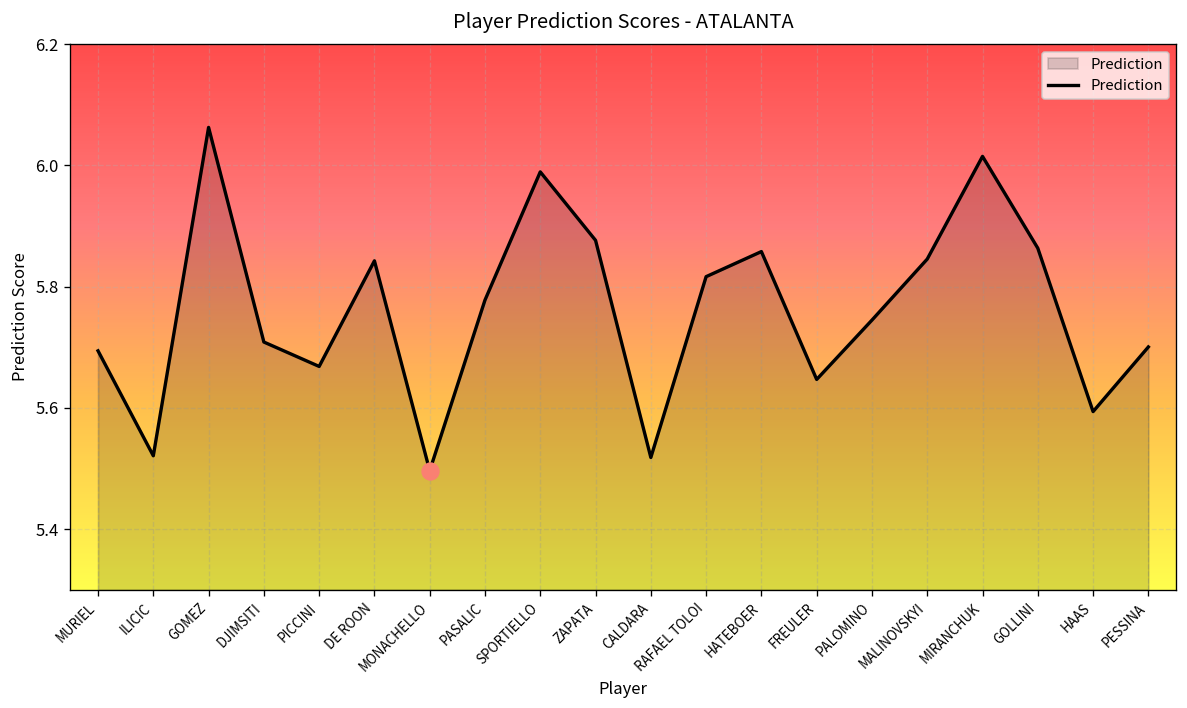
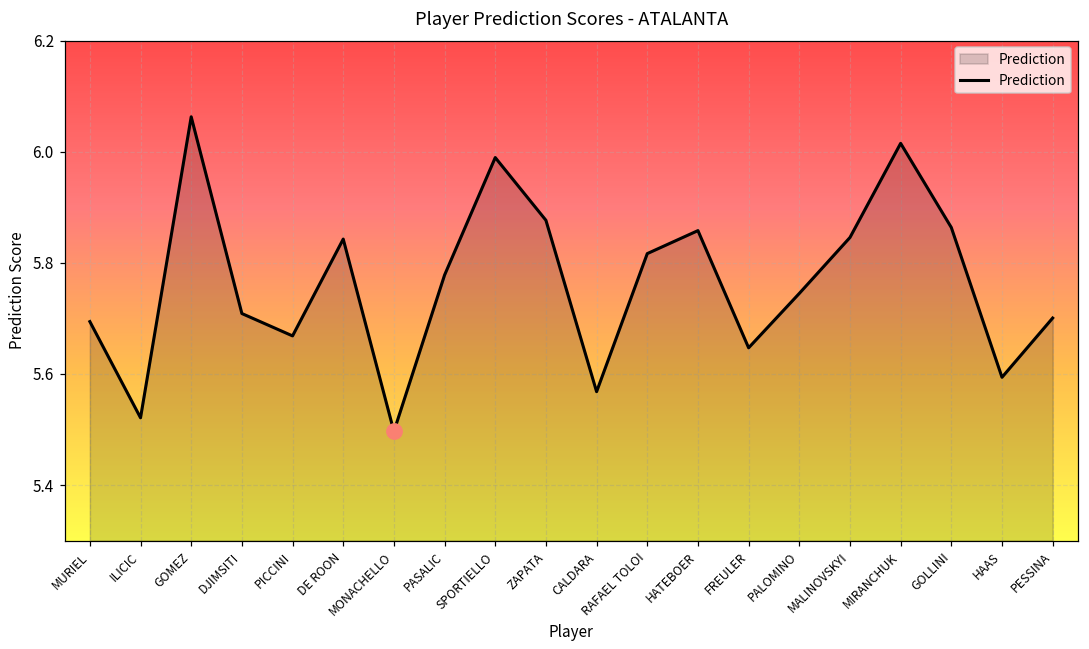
  {
    "Prediction": {
      "MURIEL": 5.69,
      "ILICIC": 5.52,
      "GOMEZ": 6.06,
      "DJIMSITI": 5.71,
      "PICCINI": 5.67,
      "DE ROON": 5.84,
      "PASALIC": 5.78,
      "SPORTIELLO": 5.99,
      "ZAPATA": 5.88,
-     "CALDARA": 5.52,
+     "CALDARA": 5.57,
      "RAFAEL TOLOI": 5.82,
      "HATEBOER": 5.86,
      "FREULER": 5.65,
      "PALOMINO": 5.74,
      "MALINOVSKYI": 5.85,
      "MIRANCHUK": 6.02,
      "GOLLINI": 5.86,
      "HAAS": 5.59,
      "PESSINA": 5.70
    }
  }
